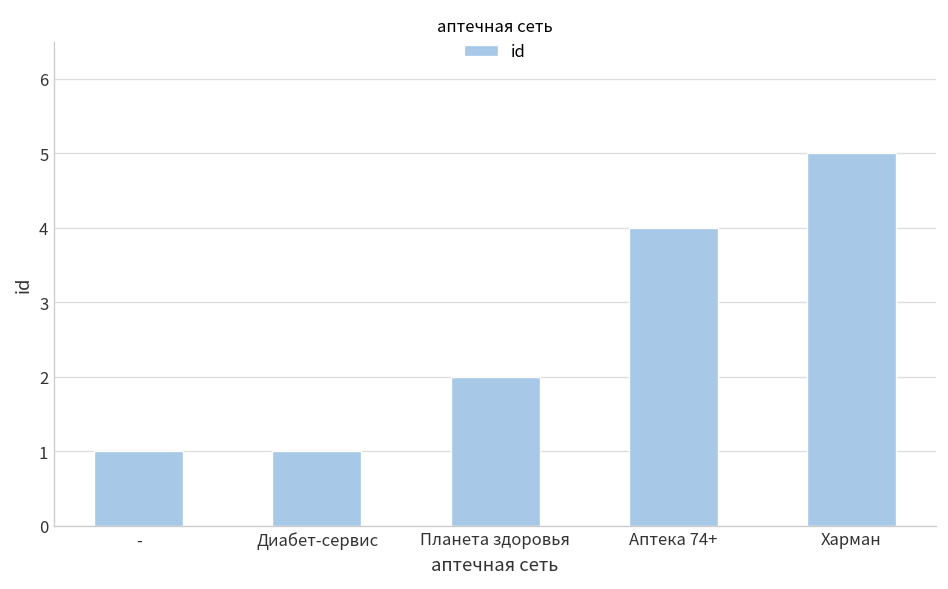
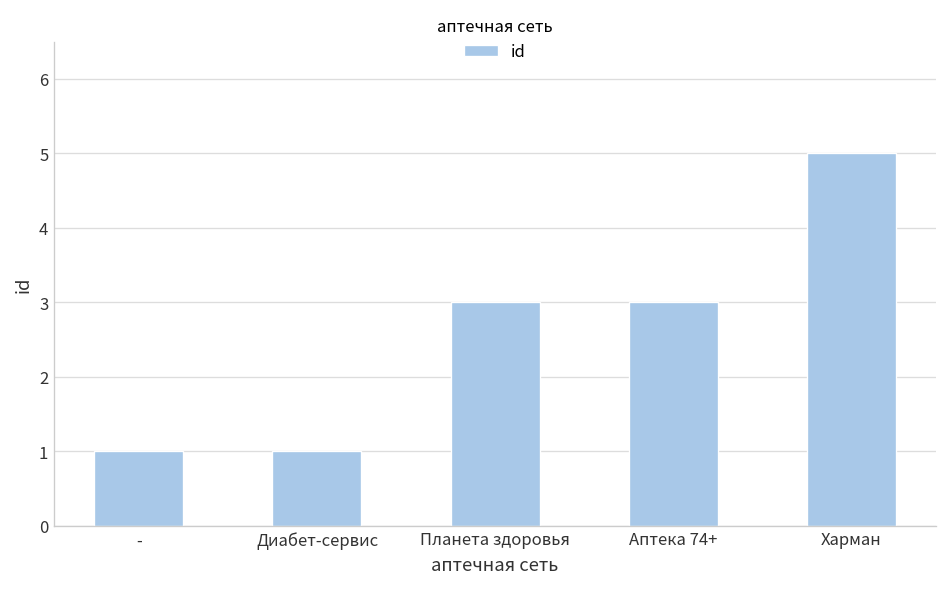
  {
    "-": 1,
    "Диабет-сервис": 1,
-   "Планета здоровья": 2,
-   "Аптека 74+": 4,
+   "Планета здоровья": 3,
+   "Аптека 74+": 3,
    "Харман": 5
  }
